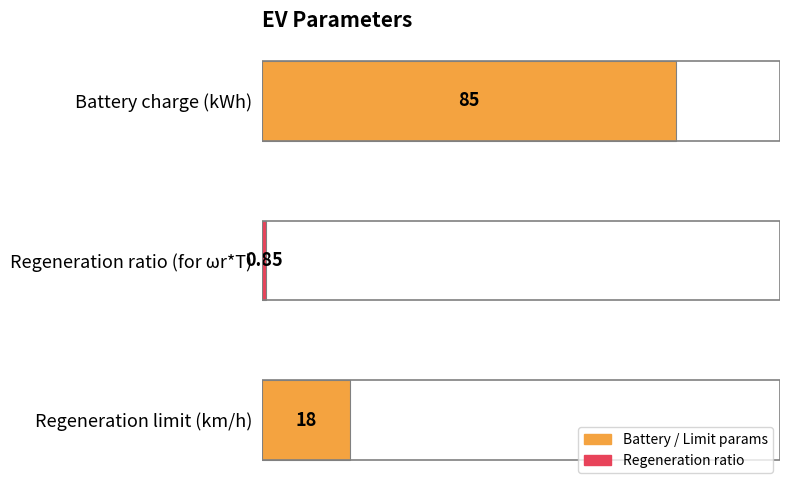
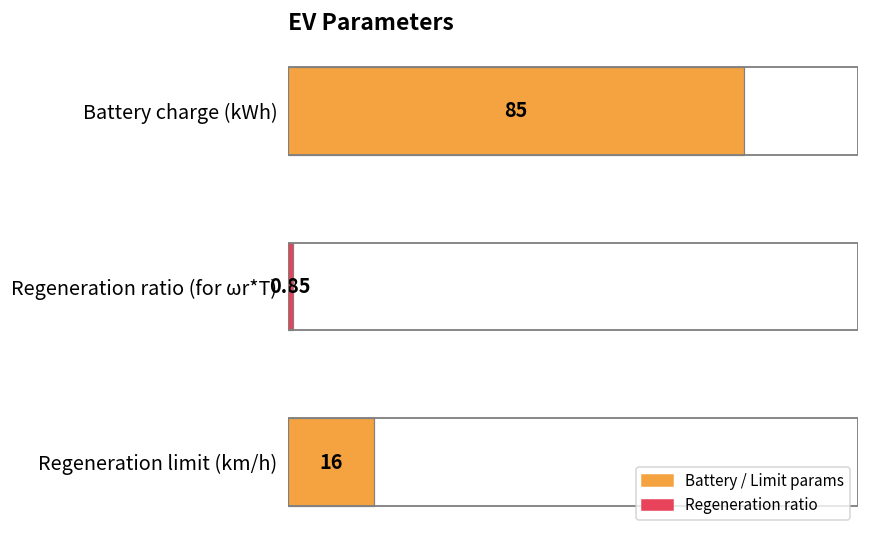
  {
    "Battery charge (kWh)": 85,
    "Regeneration ratio (for ωr*T)": 0.85,
-   "Regeneration limit (km/h)": 18
+   "Regeneration limit (km/h)": 16
  }
